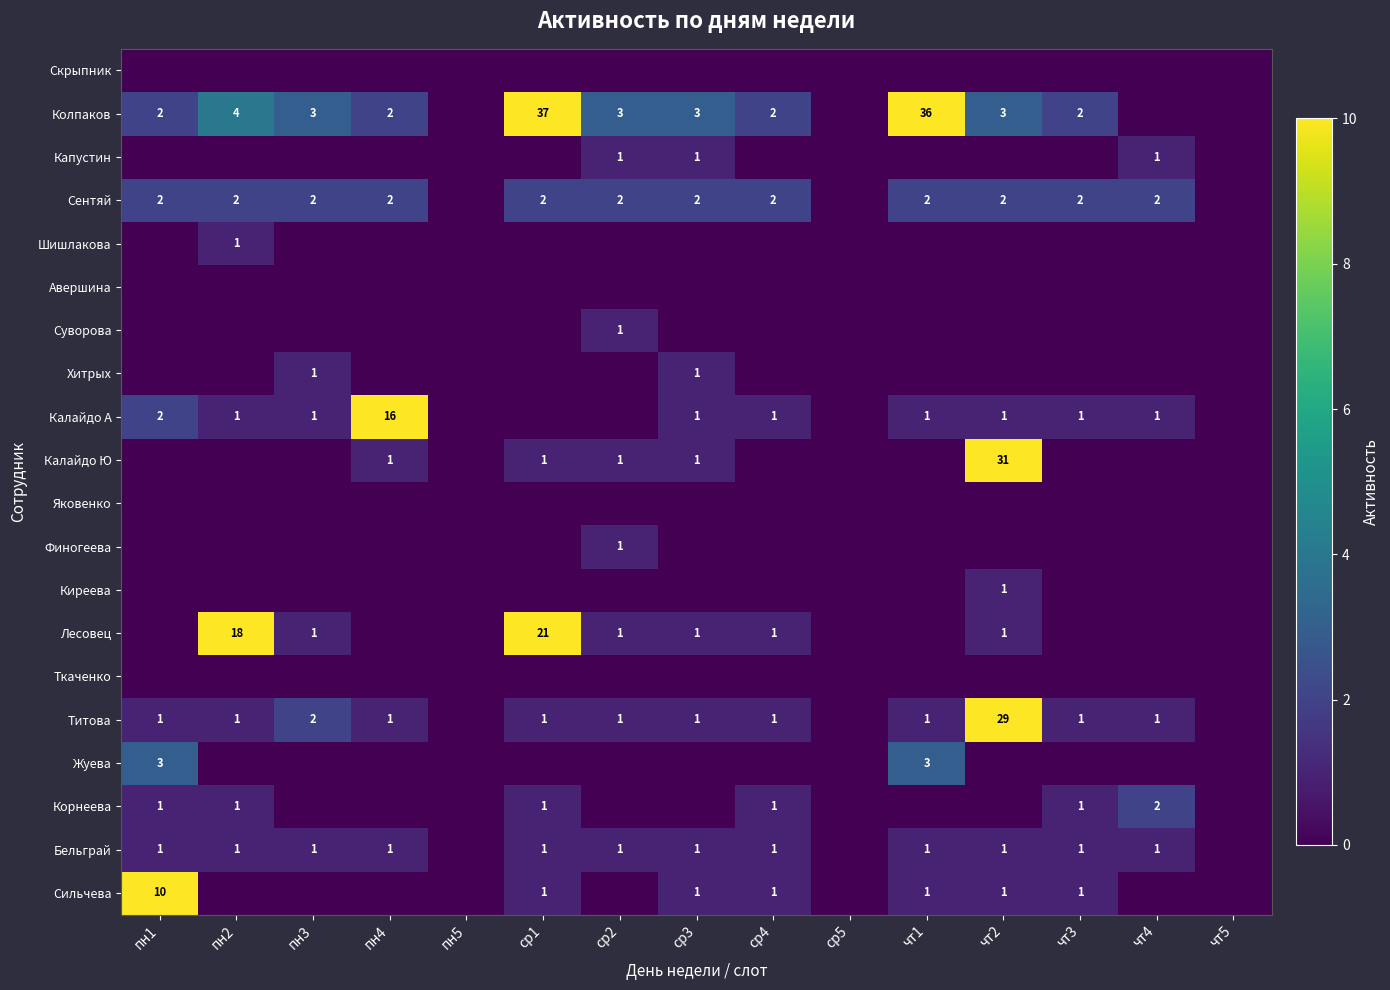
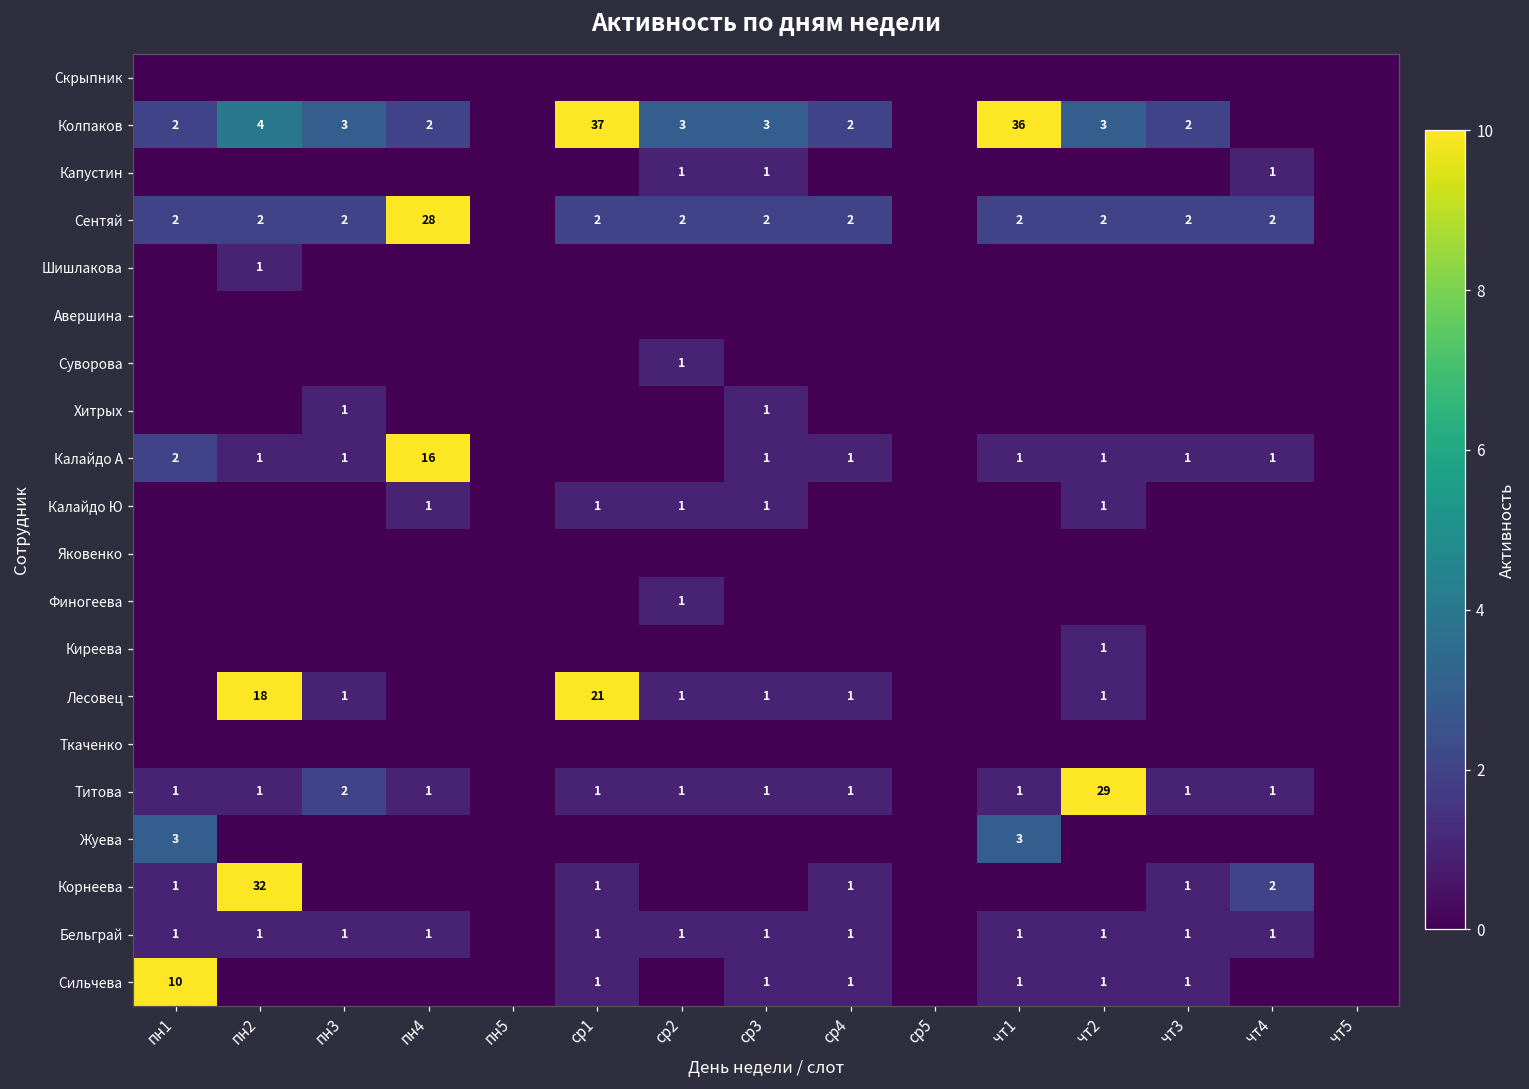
  {
    "Колпаков": {
      "пн1": 2,
      "пн2": 4,
      "пн3": 3,
      "пн4": 2,
      "ср1": 37,
      "ср2": 3,
      "ср3": 3,
      "ср4": 2,
      "чт1": 36,
      "чт2": 3,
      "чт3": 2
    },
    "Капустин": {
      "ср2": 1,
      "ср3": 1,
      "чт4": 1
    },
    "Сентяй": {
      "пн1": 2,
      "пн2": 2,
      "пн3": 2,
-     "пн4": 2,
+     "пн4": 28,
      "ср1": 2,
      "ср2": 2,
      "ср3": 2,
      "ср4": 2,
      "чт1": 2,
      "чт2": 2,
      "чт3": 2,
      "чт4": 2
    },
    "Шишлакова": {
      "пн2": 1
    },
    "Суворова": {
      "ср2": 1
    },
    "Хитрых": {
      "пн3": 1,
      "ср3": 1
    },
    "Калайдо А": {
      "пн1": 2,
      "пн2": 1,
      "пн3": 1,
      "пн4": 16,
      "ср3": 1,
      "ср4": 1,
      "чт1": 1,
      "чт2": 1,
      "чт3": 1,
      "чт4": 1
    },
    "Калайдо Ю": {
      "пн4": 1,
      "ср1": 1,
      "ср2": 1,
      "ср3": 1,
-     "чт2": 31
+     "чт2": 1
    },
    "Финогеева": {
      "ср2": 1
    },
    "Киреева": {
      "чт2": 1
    },
    "Лесовец": {
      "пн2": 18,
      "пн3": 1,
      "ср1": 21,
      "ср2": 1,
      "ср3": 1,
      "ср4": 1,
      "чт2": 1
    },
    "Титова": {
      "пн1": 1,
      "пн2": 1,
      "пн3": 2,
      "пн4": 1,
      "ср1": 1,
      "ср2": 1,
      "ср3": 1,
      "ср4": 1,
      "чт1": 1,
      "чт2": 29,
      "чт3": 1,
      "чт4": 1
    },
    "Жуева": {
      "пн1": 3,
      "чт1": 3
    },
    "Корнеева": {
      "пн1": 1,
-     "пн2": 1,
+     "пн2": 32,
      "ср1": 1,
      "ср4": 1,
      "чт3": 1,
      "чт4": 2
    },
    "Бельграй": {
      "пн1": 1,
      "пн2": 1,
      "пн3": 1,
      "пн4": 1,
      "ср1": 1,
      "ср2": 1,
      "ср3": 1,
      "ср4": 1,
      "чт1": 1,
      "чт2": 1,
      "чт3": 1,
      "чт4": 1
    },
    "Сильчева": {
      "пн1": 10,
      "ср1": 1,
      "ср3": 1,
      "ср4": 1,
      "чт1": 1,
      "чт2": 1,
      "чт3": 1
    }
  }
